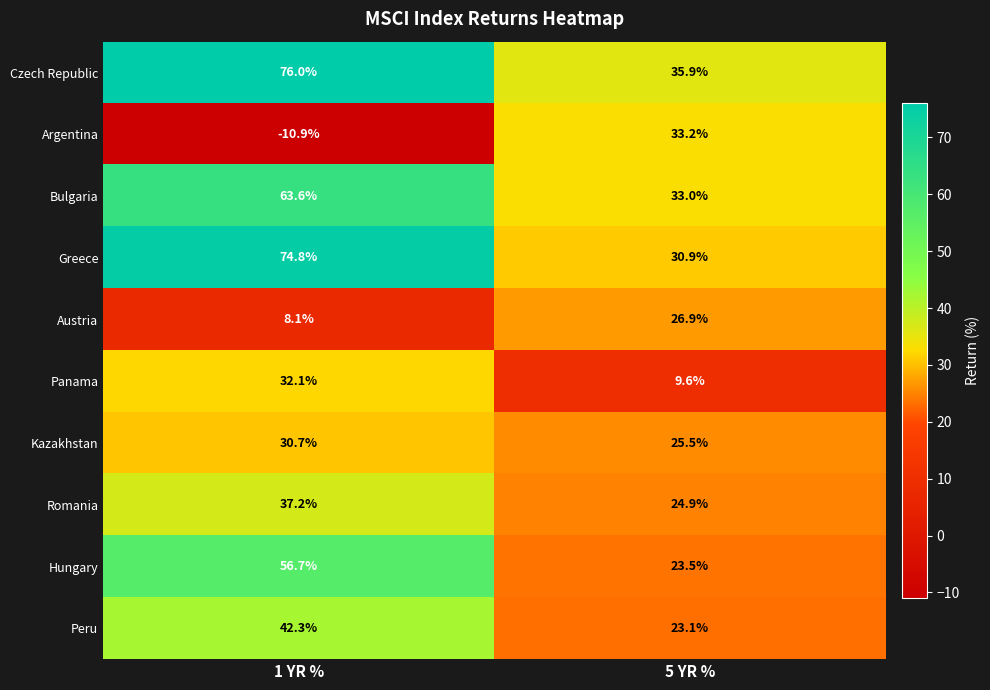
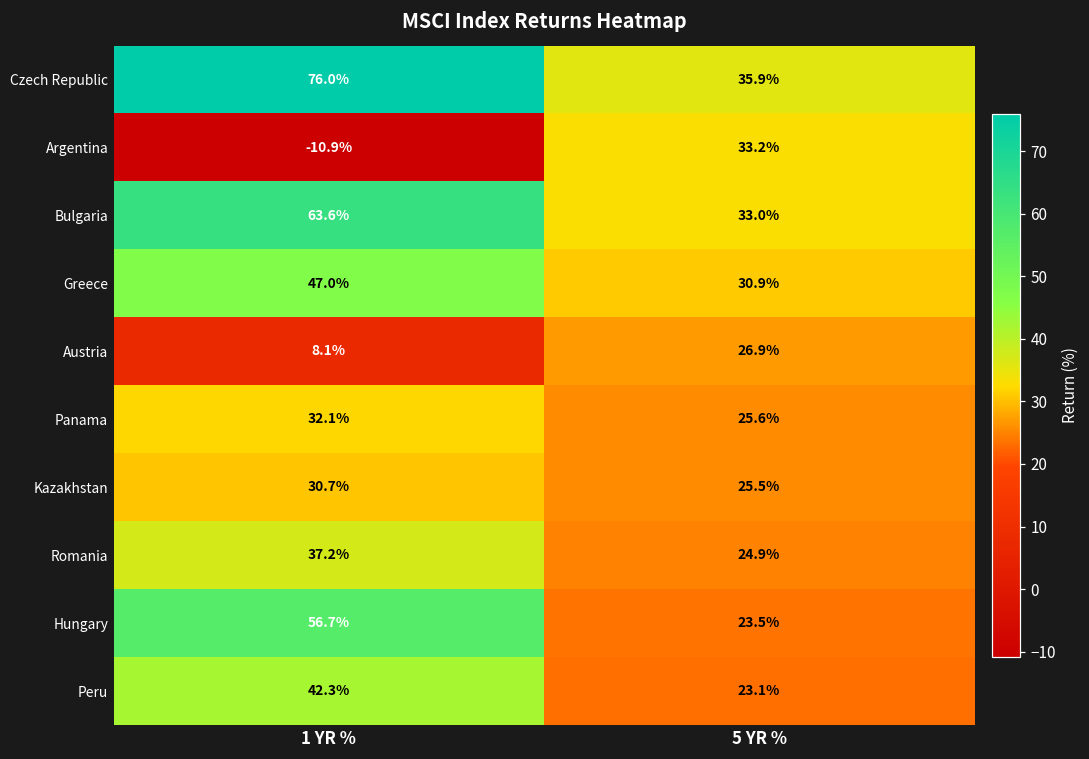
  {
    "Czech Republic": {
      "1 YR %": "76.0%",
      "5 YR %": "35.9%"
    },
    "Argentina": {
      "1 YR %": "-10.9%",
      "5 YR %": "33.2%"
    },
    "Bulgaria": {
      "1 YR %": "63.6%",
      "5 YR %": "33.0%"
    },
    "Greece": {
-     "1 YR %": "74.8%",
+     "1 YR %": "47.0%",
      "5 YR %": "30.9%"
    },
    "Austria": {
      "1 YR %": "8.1%",
      "5 YR %": "26.9%"
    },
    "Panama": {
      "1 YR %": "32.1%",
-     "5 YR %": "9.6%"
+     "5 YR %": "25.6%"
    },
    "Kazakhstan": {
      "1 YR %": "30.7%",
      "5 YR %": "25.5%"
    },
    "Romania": {
      "1 YR %": "37.2%",
      "5 YR %": "24.9%"
    },
    "Hungary": {
      "1 YR %": "56.7%",
      "5 YR %": "23.5%"
    },
    "Peru": {
      "1 YR %": "42.3%",
      "5 YR %": "23.1%"
    }
  }
